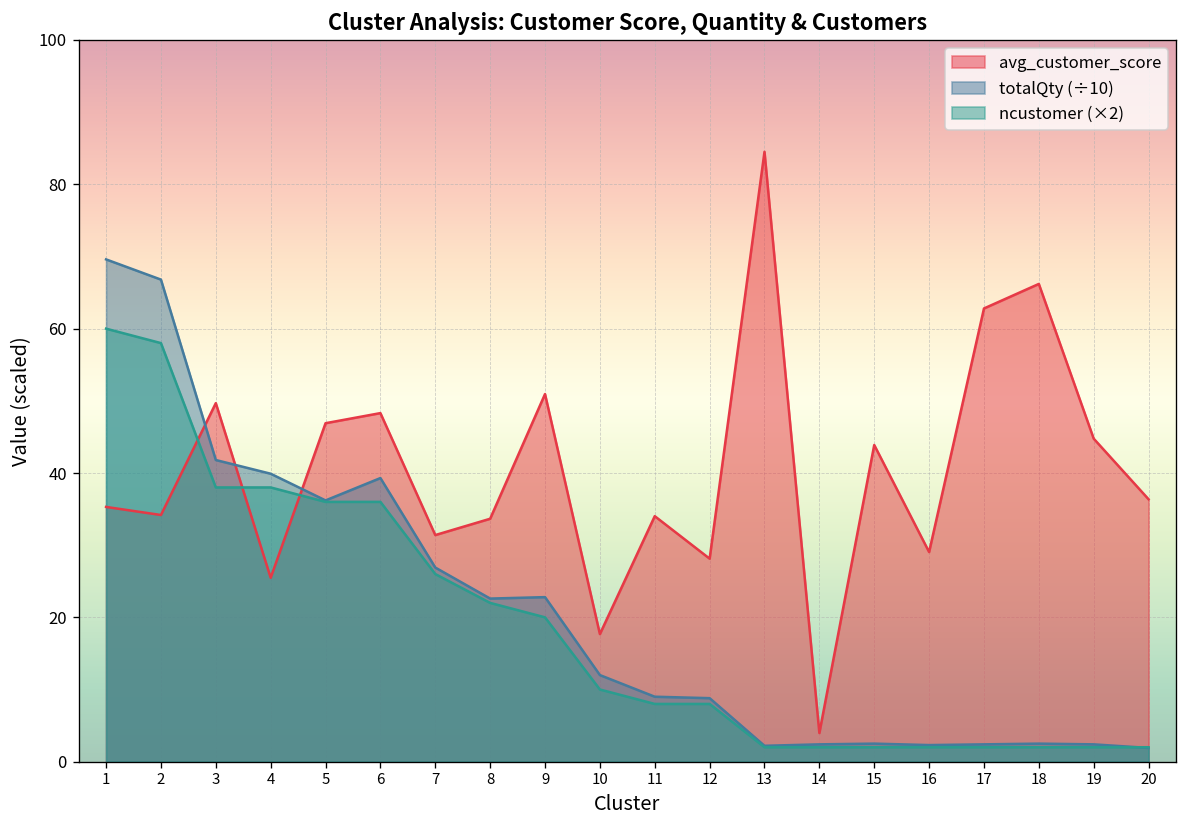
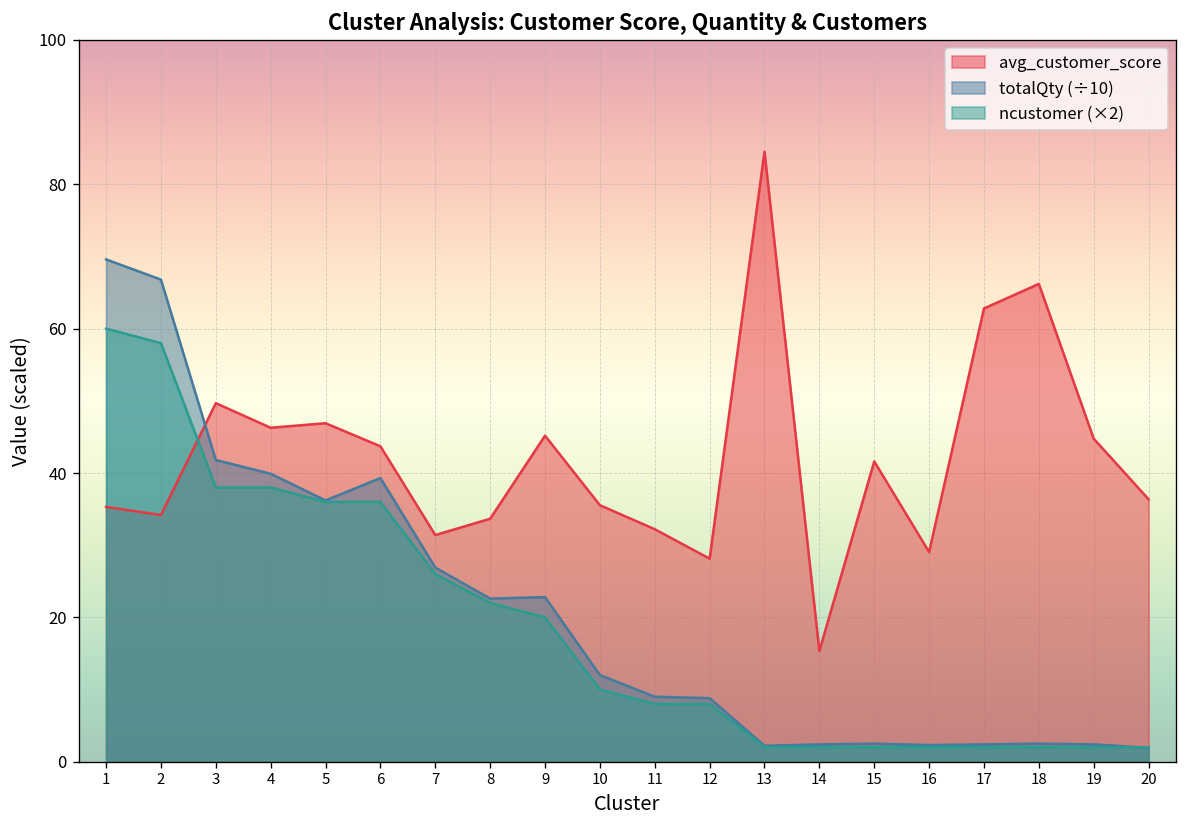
  {
    "avg_customer_score": {
      "1": 35,
      "2": 34,
      "3": 50,
-     "4": 25,
+     "4": 46,
      "5": 47,
-     "6": 48,
+     "6": 44,
      "7": 31,
      "8": 34,
-     "9": 51,
-     "10": 18,
-     "11": 34,
+     "9": 45,
+     "10": 36,
+     "11": 32,
      "12": 28,
      "13": 85,
-     "14": 4,
-     "15": 44,
+     "14": 15,
+     "15": 42,
      "16": 29,
      "17": 63,
      "18": 66,
      "19": 45,
      "20": 36
    }
  }
